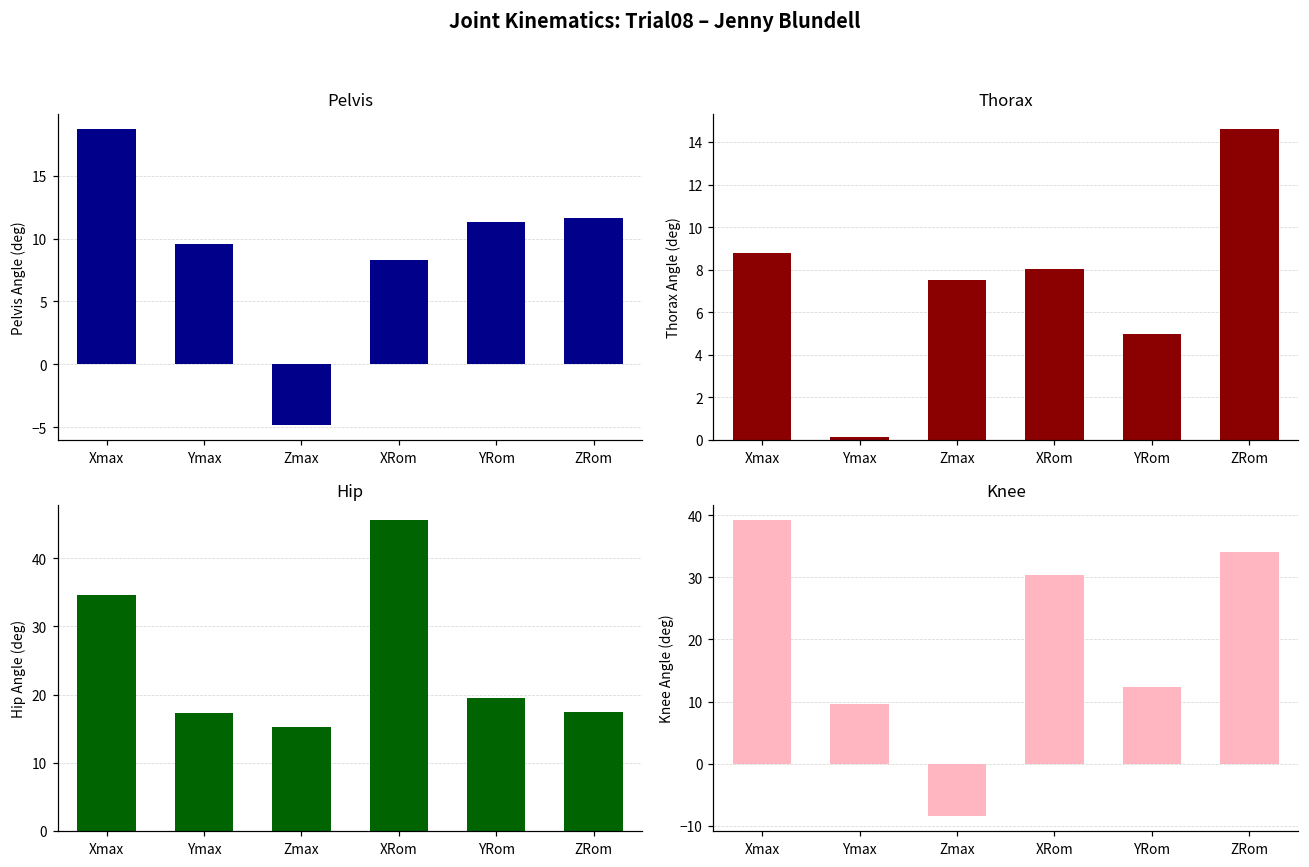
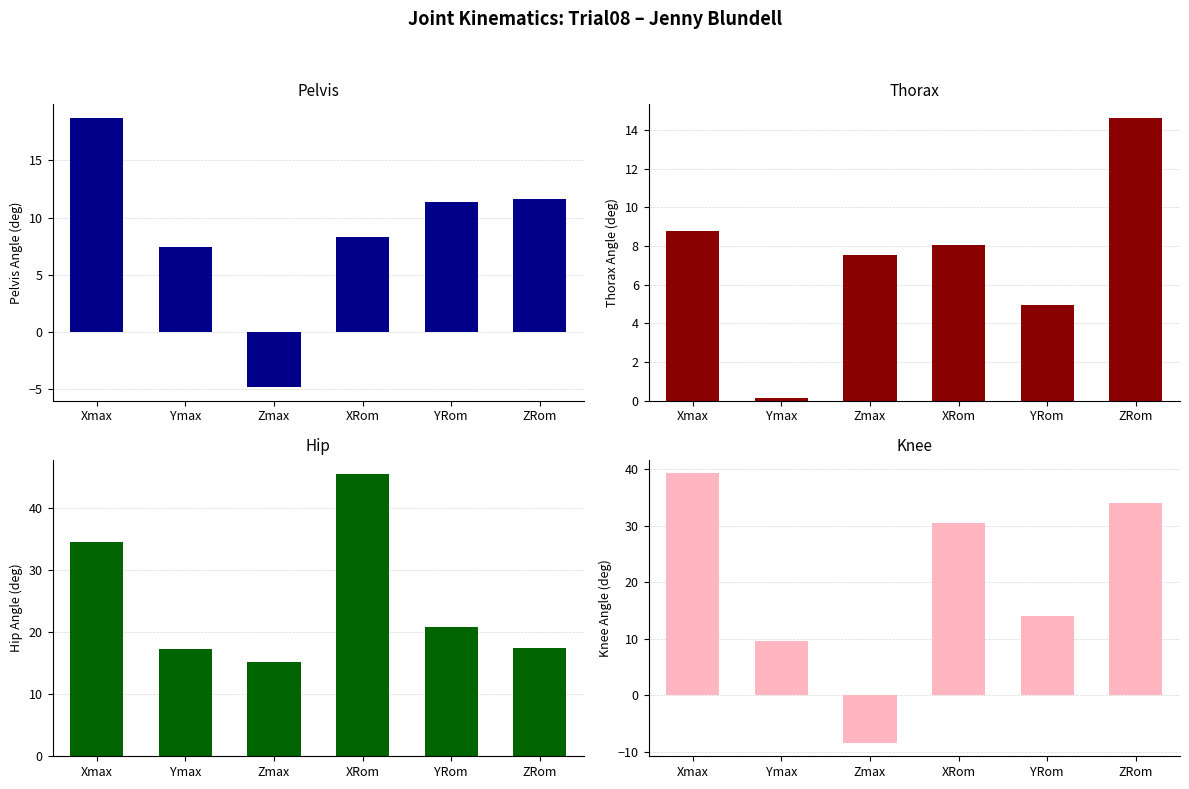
  {
    "Pelvis": {
      "Xmax": 18.7,
-     "Ymax": 9.5,
+     "Ymax": 7.4,
      "Zmax": -4.8,
      "XRom": 8.3,
      "YRom": 11.3,
      "ZRom": 11.7
    },
    "Thorax": {
      "Xmax": 8.8,
      "Ymax": 0.1,
      "Zmax": 7.5,
      "XRom": 8.0,
      "YRom": 5.0,
      "ZRom": 14.6
    },
    "Hip": {
      "Xmax": 35,
      "Ymax": 17,
      "Zmax": 15,
      "XRom": 46,
-     "YRom": 19,
+     "YRom": 21,
      "ZRom": 17
    },
    "Knee": {
      "Xmax": 39,
      "Ymax": 10,
      "Zmax": -8,
      "XRom": 30,
-     "YRom": 12,
+     "YRom": 14,
      "ZRom": 34
    }
  }
